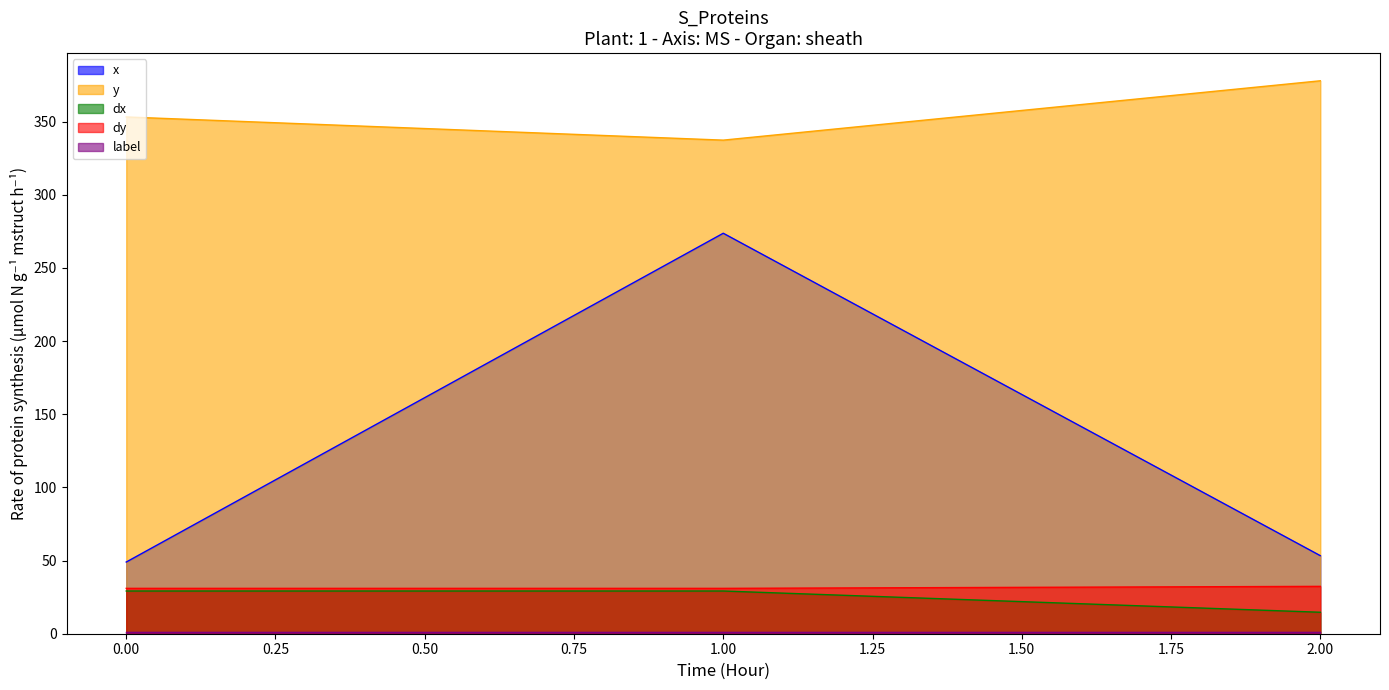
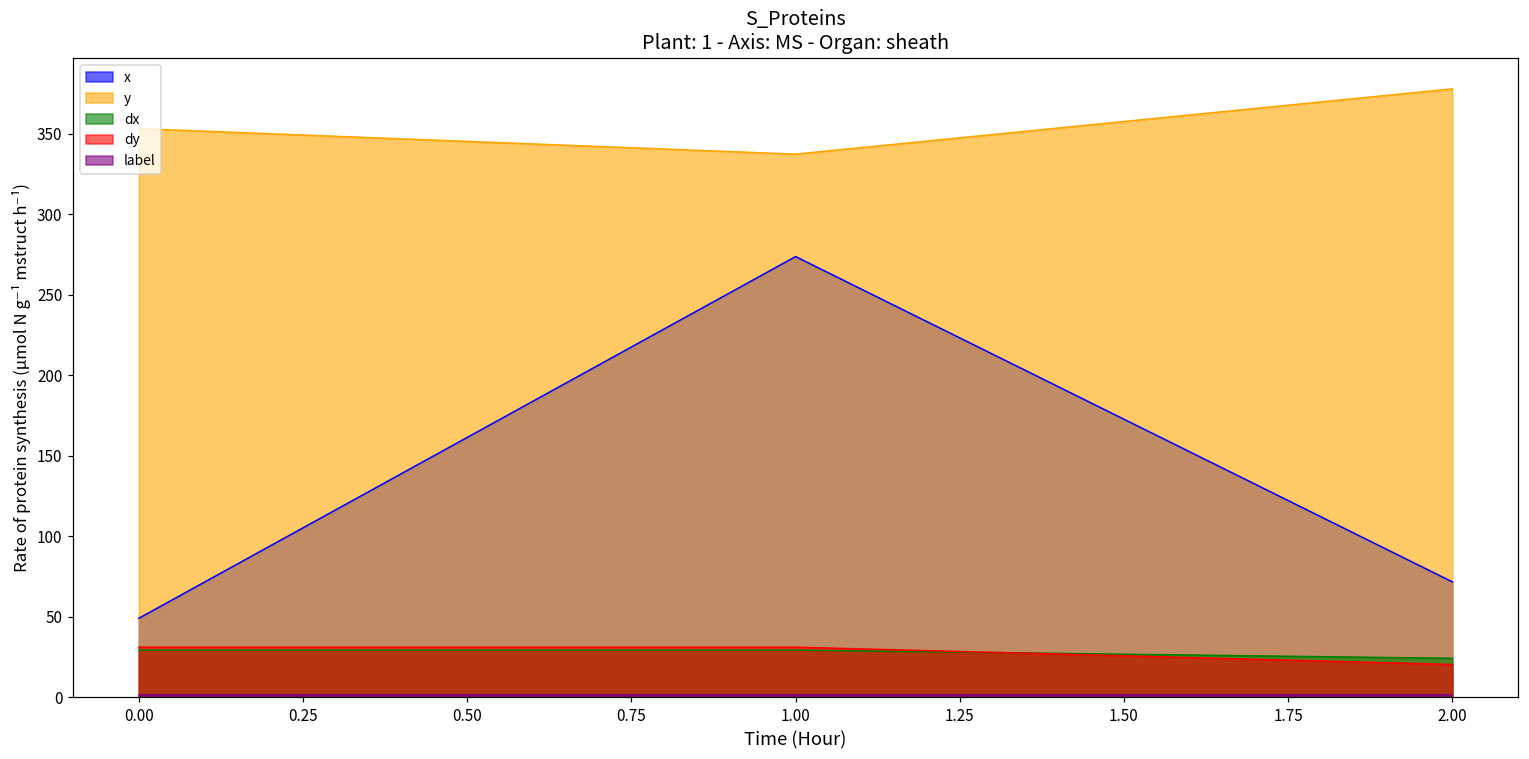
  {
    "x": {
      "0.00": 49,
      "1.00": 274,
-     "2.00": 53
+     "2.00": 72
    },
    "y": {
      "1.00": 337,
      "2.00": 378
    },
    "dx": {
      "0.00": 29,
      "1.00": 29,
-     "2.00": 15
+     "2.00": 24
    },
    "dy": {
      "0.00": 31,
      "1.00": 31,
-     "2.00": 32
+     "2.00": 20
    },
    "label": {
      "0.00": 1,
      "1.00": 1,
      "2.00": 1
    }
  }
